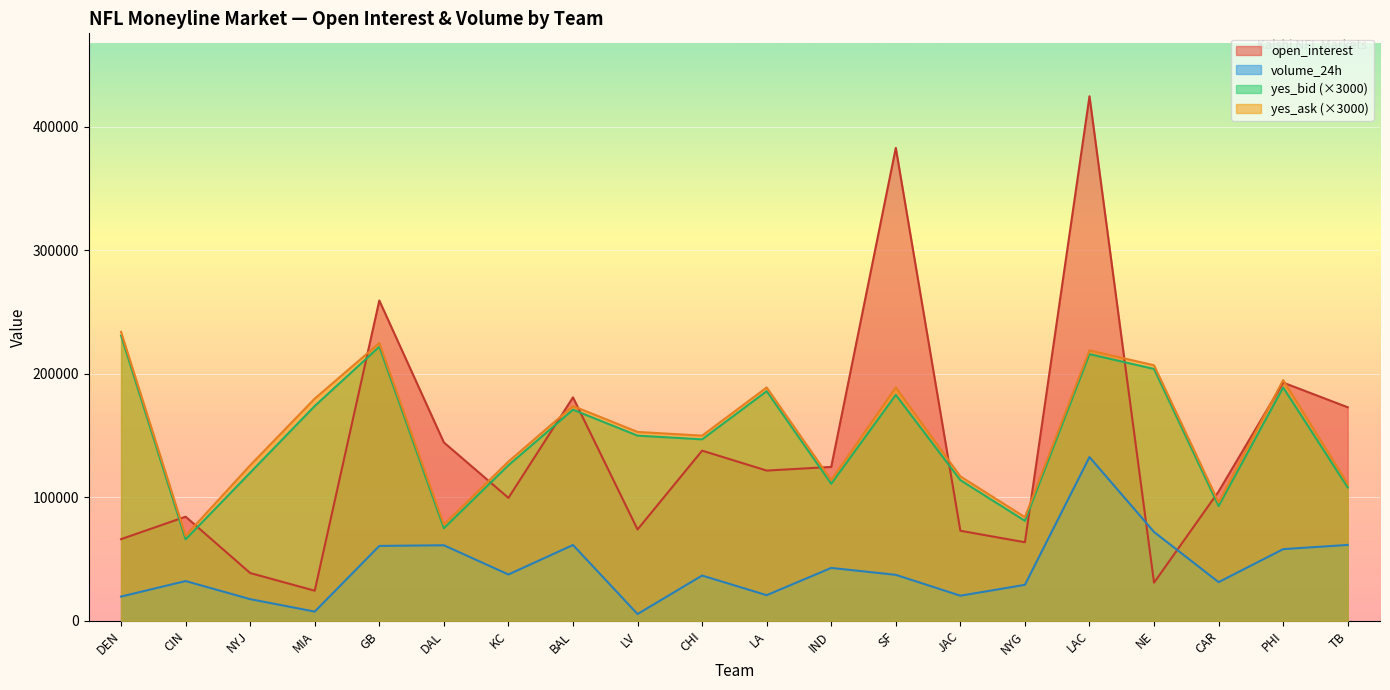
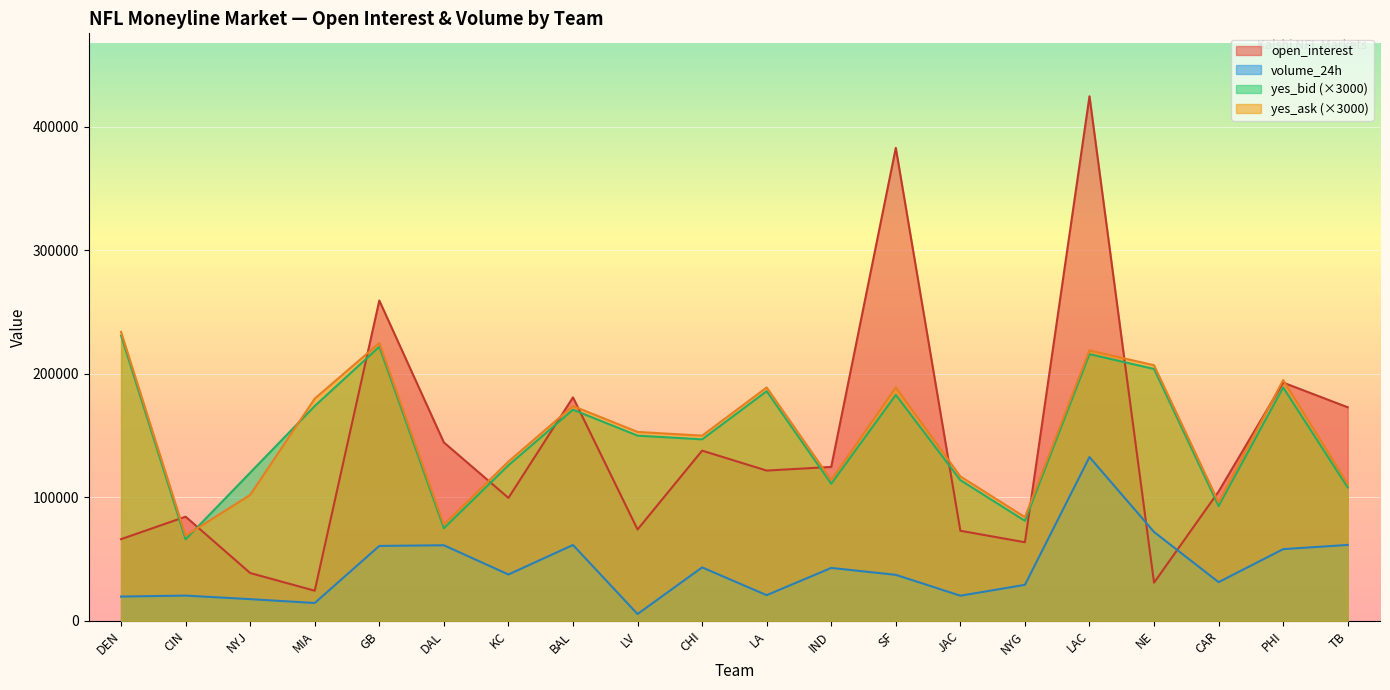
  {
    "open_interest": {
      "DEN": 66000,
      "CIN": 84000,
      "NYJ": 39000,
      "MIA": 24000,
      "GB": 259000,
      "DAL": 144000,
      "KC": 100000,
      "BAL": 181000,
      "LV": 74000,
      "CHI": 138000,
      "LA": 122000,
      "IND": 125000,
      "SF": 383000,
      "JAC": 73000,
      "NYG": 64000,
      "LAC": 425000,
      "NE": 31000,
      "CAR": 105000,
      "TB": 173000
    },
    "volume_24h": {
      "DEN": 20000,
-     "CIN": 32000,
+     "CIN": 20000,
      "NYJ": 18000,
-     "MIA": 7000,
+     "MIA": 14000,
      "GB": 61000,
      "DAL": 61000,
      "KC": 38000,
      "BAL": 61000,
      "LV": 6000,
-     "CHI": 37000,
+     "CHI": 43000,
      "LA": 21000,
      "IND": 43000,
      "SF": 37000,
      "JAC": 20000,
      "NYG": 29000,
      "LAC": 133000,
      "NE": 72000,
      "CAR": 31000,
      "PHI": 58000,
      "TB": 61000
    },
    "yes_bid (×3000)": {
      "DEN": 231000,
      "CIN": 66000,
      "NYJ": 120000,
      "MIA": 174000,
      "GB": 222000,
      "DAL": 75000,
      "KC": 126000,
      "BAL": 171000,
      "LV": 150000,
      "CHI": 147000,
      "LA": 186000,
      "IND": 111000,
      "SF": 183000,
      "JAC": 114000,
      "NYG": 81000,
      "LAC": 216000,
      "NE": 204000,
      "CAR": 93000,
      "PHI": 189000,
      "TB": 108000
    },
    "yes_ask (×3000)": {
      "DEN": 234000,
      "CIN": 69000,
-     "NYJ": 126000,
+     "NYJ": 102000,
      "MIA": 180000,
      "GB": 225000,
      "DAL": 78000,
      "KC": 129000,
      "BAL": 174000,
      "LV": 153000,
      "CHI": 150000,
      "LA": 189000,
      "IND": 114000,
      "SF": 189000,
      "JAC": 117000,
      "NYG": 84000,
      "LAC": 219000,
      "NE": 207000,
      "CAR": 96000,
      "TB": 111000
    }
  }
